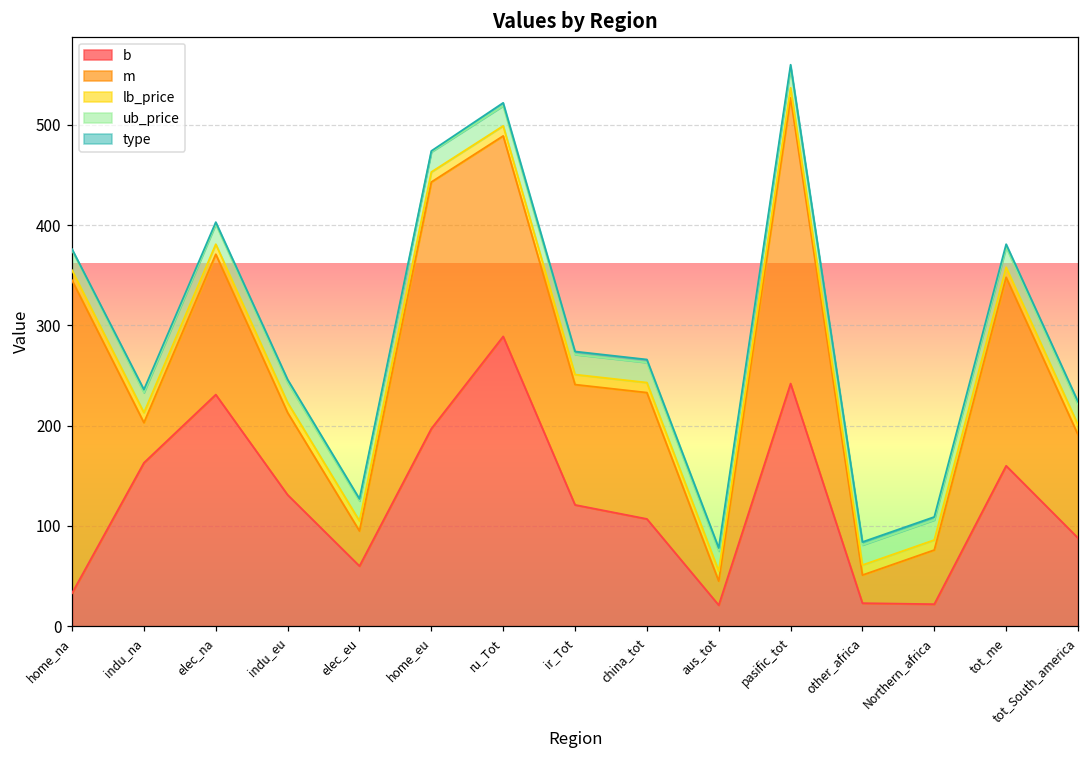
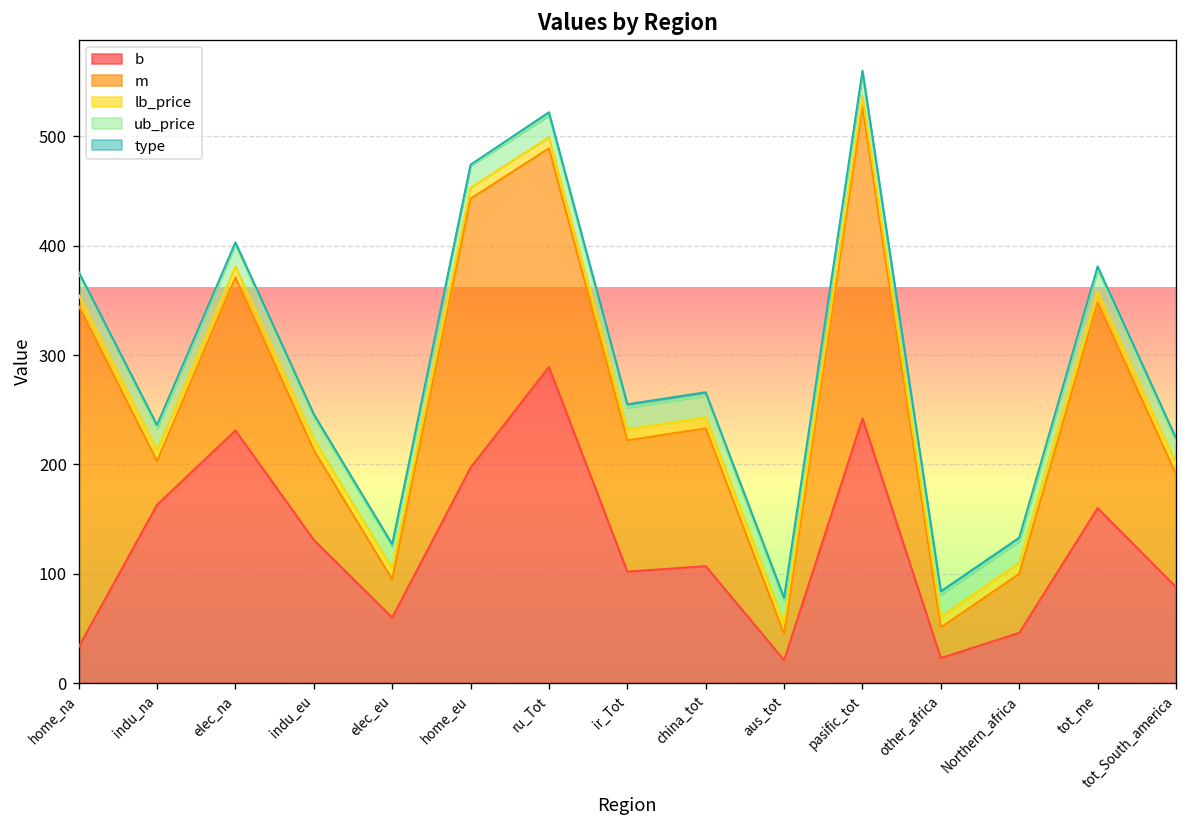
  {
    "b": {
      "home_na": 30,
      "indu_na": 160,
      "elec_na": 230,
      "indu_eu": 130,
      "elec_eu": 60,
      "home_eu": 200,
      "ru_Tot": 290,
-     "ir_Tot": 120,
+     "ir_Tot": 100,
      "china_tot": 110,
      "aus_tot": 20,
      "pasific_tot": 240,
      "other_africa": 20,
-     "Northern_africa": 20,
+     "Northern_africa": 50,
      "tot_me": 160,
      "tot_South_america": 90
    },
    "m": {
      "home_na": 310,
      "indu_na": 40,
      "elec_na": 140,
      "indu_eu": 80,
      "elec_eu": 40,
      "home_eu": 250,
      "ru_Tot": 200,
      "ir_Tot": 120,
      "china_tot": 130,
      "aus_tot": 20,
      "pasific_tot": 290,
      "other_africa": 30,
      "Northern_africa": 50,
      "tot_me": 190,
      "tot_South_america": 100
    },
    "lb_price": {
      "home_na": 10,
      "indu_na": 10,
      "elec_na": 10,
      "indu_eu": 10,
      "elec_eu": 10,
      "home_eu": 10,
      "ru_Tot": 10,
      "ir_Tot": 10,
      "china_tot": 10,
      "aus_tot": 10,
      "pasific_tot": 10,
      "other_africa": 10,
      "Northern_africa": 10,
      "tot_me": 10,
      "tot_South_america": 10
    },
    "ub_price": {
      "indu_na": 20,
      "indu_eu": 20,
      "ru_Tot": 20,
      "ir_Tot": 20,
      "china_tot": 20,
      "aus_tot": 20,
      "pasific_tot": 20,
      "other_africa": 20,
      "Northern_africa": 20,
      "tot_me": 20,
      "tot_South_america": 20
    },
    "type": {
      "indu_na": 0,
      "indu_eu": 0,
      "ru_Tot": 0,
      "ir_Tot": 0,
      "china_tot": 0,
      "aus_tot": 0,
      "pasific_tot": 0,
      "other_africa": 0,
      "Northern_africa": 0,
      "tot_me": 0,
      "tot_South_america": 0
    }
  }
